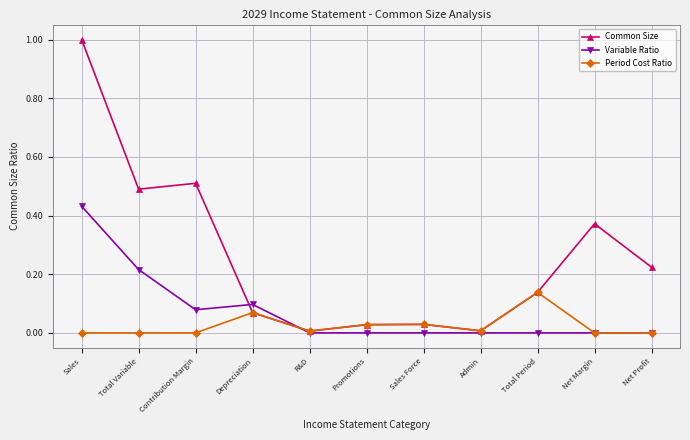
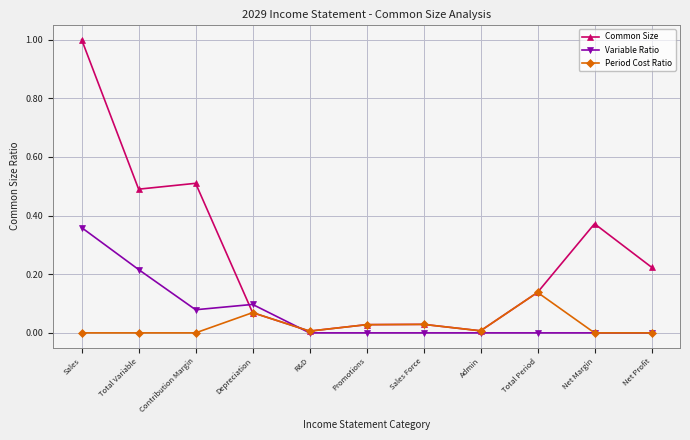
  {
    "Common Size": {
      "Sales": 1.00,
      "Total Variable": 0.49,
      "Contribution Margin": 0.51,
      "Net Margin": 0.37,
      "Net Profit": 0.22
    },
    "Variable Ratio": {
-     "Sales": 0.43,
+     "Sales": 0.36,
      "Total Variable": 0.22,
      "Contribution Margin": 0.08,
      "Depreciation": 0.10,
      "Promotions": 0.00,
      "Sales Force": 0.00,
      "Total Period": 0.00
    },
    "Period Cost Ratio": {
      "Sales": 0.00,
      "Total Variable": 0.00,
      "Contribution Margin": 0.00
    }
  }
